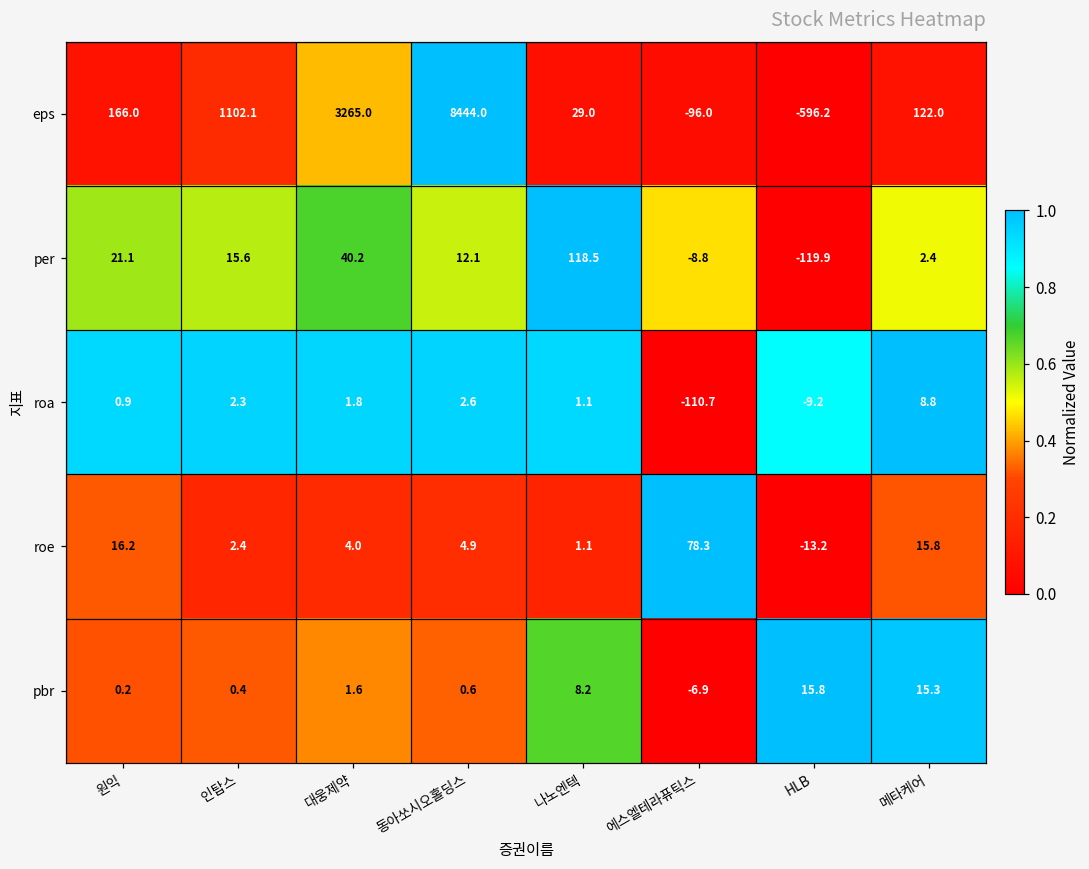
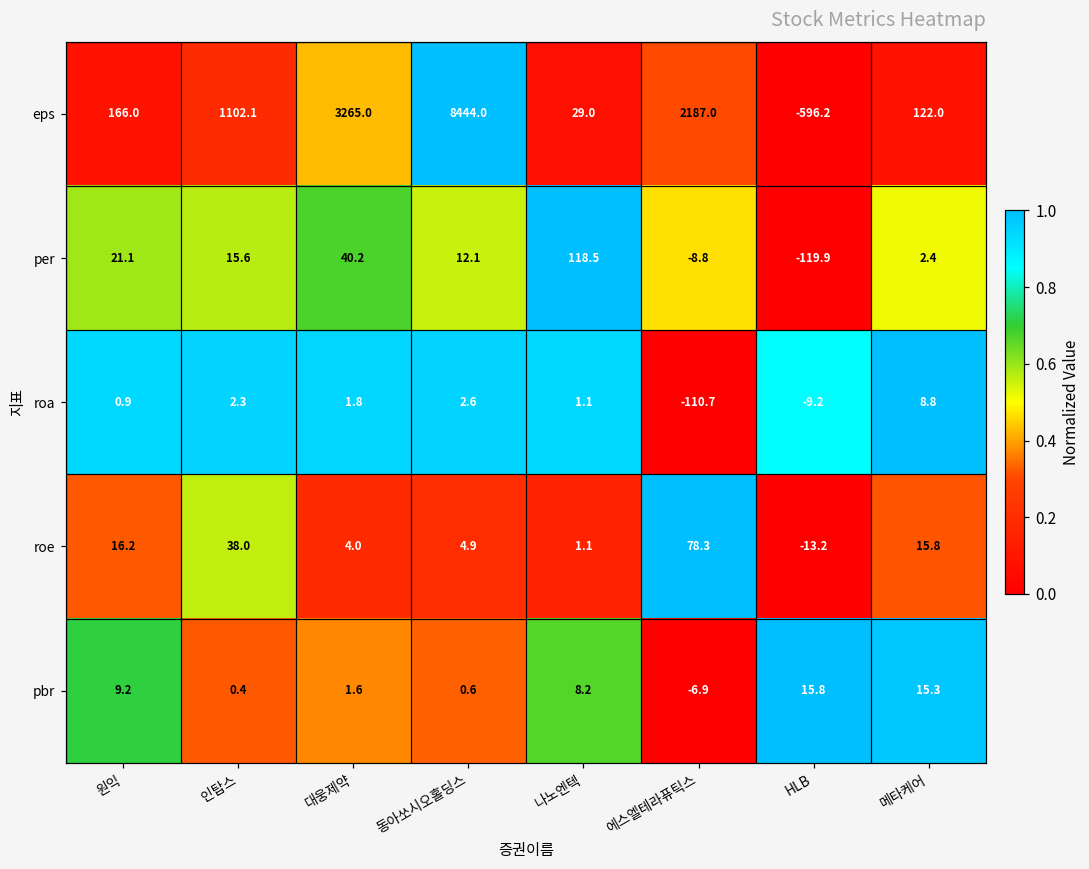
  {
    "eps": {
      "원익": 166.0,
      "인탑스": 1102.1,
      "대웅제약": 3265.0,
      "동아쏘시오홀딩스": 8444.0,
      "나노엔텍": 29.0,
-     "에스엘테라퓨틱스": -96.0,
+     "에스엘테라퓨틱스": 2187.0,
      "HLB": -596.2,
      "메타케어": 122.0
    },
    "per": {
      "원익": 21.1,
      "인탑스": 15.6,
      "대웅제약": 40.2,
      "동아쏘시오홀딩스": 12.1,
      "나노엔텍": 118.5,
      "에스엘테라퓨틱스": -8.8,
      "HLB": -119.9,
      "메타케어": 2.4
    },
    "roa": {
      "원익": 0.9,
      "인탑스": 2.3,
      "대웅제약": 1.8,
      "동아쏘시오홀딩스": 2.6,
      "나노엔텍": 1.1,
      "에스엘테라퓨틱스": -110.7,
      "HLB": -9.2,
      "메타케어": 8.8
    },
    "roe": {
      "원익": 16.2,
-     "인탑스": 2.4,
+     "인탑스": 38.0,
      "대웅제약": 4.0,
      "동아쏘시오홀딩스": 4.9,
      "나노엔텍": 1.1,
      "에스엘테라퓨틱스": 78.3,
      "HLB": -13.2,
      "메타케어": 15.8
    },
    "pbr": {
-     "원익": 0.2,
+     "원익": 9.2,
      "인탑스": 0.4,
      "대웅제약": 1.6,
      "동아쏘시오홀딩스": 0.6,
      "나노엔텍": 8.2,
      "에스엘테라퓨틱스": -6.9,
      "HLB": 15.8,
      "메타케어": 15.3
    }
  }
